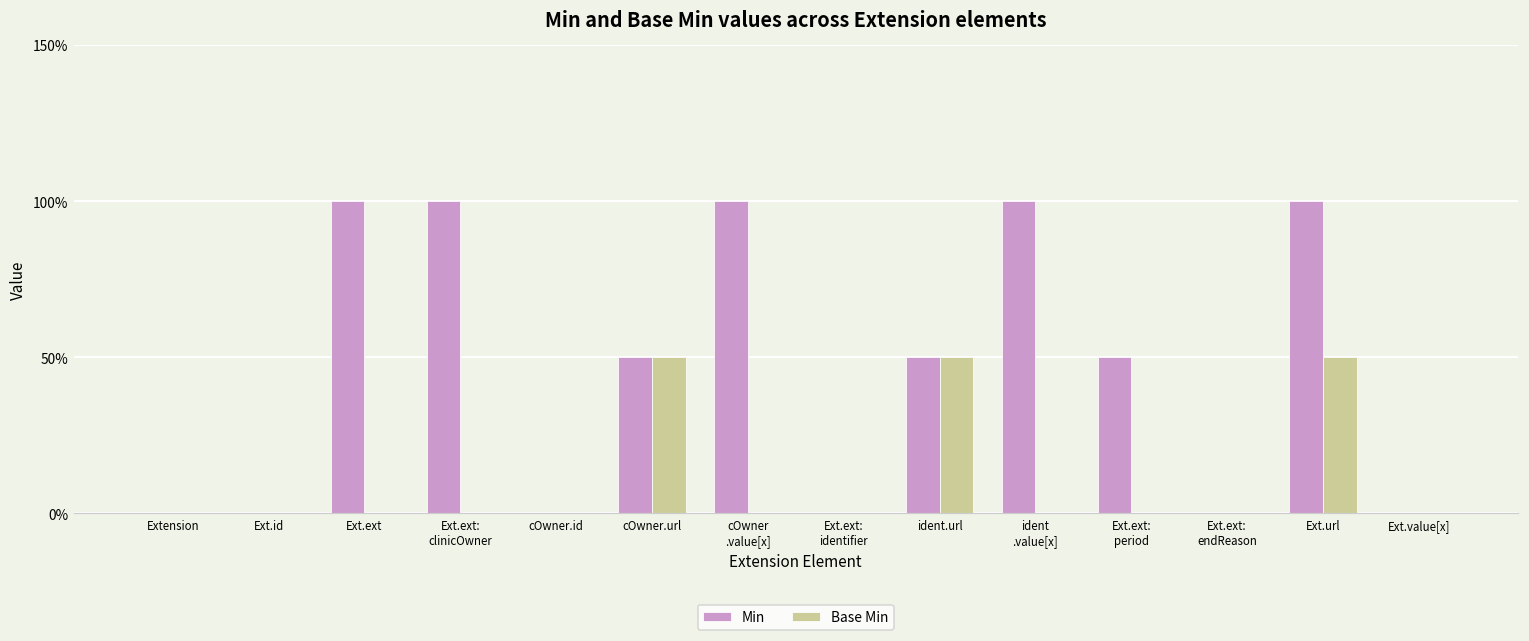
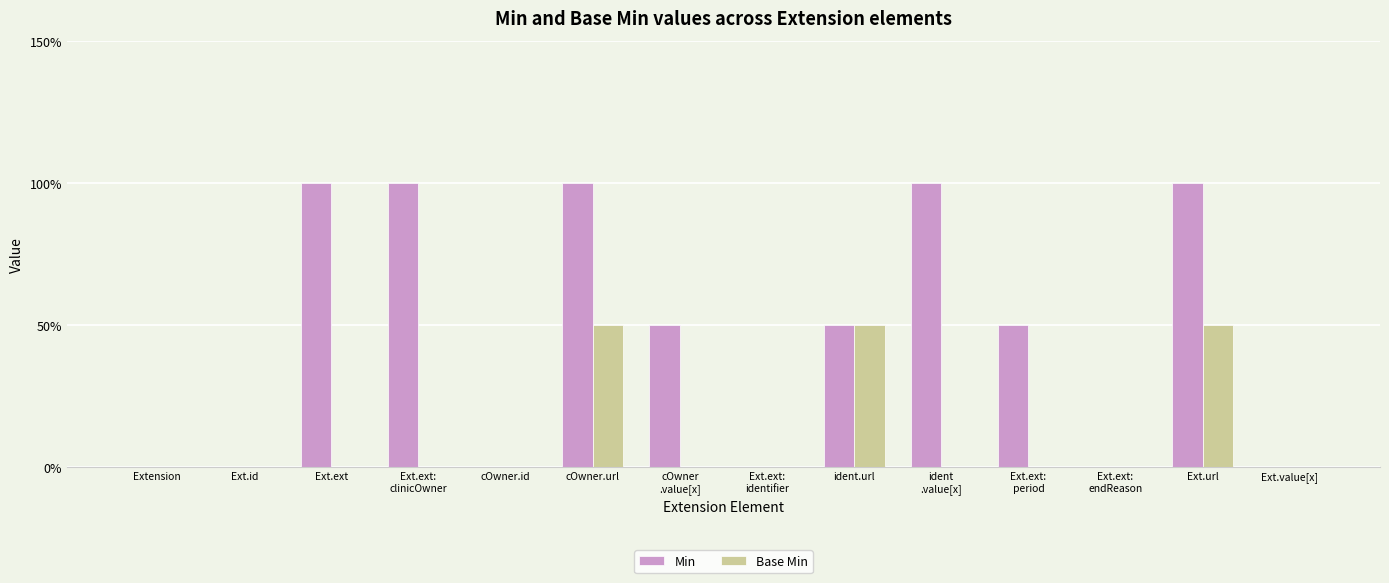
  {
    "Min": {
      "Extension": "0%",
      "Ext.id": "0%",
      "Ext.ext": "100%",
      "Ext.ext: clinicOwner": "100%",
      "cOwner.id": "0%",
-     "cOwner.url": "50%",
-     "cOwner .value[x]": "100%",
+     "cOwner.url": "100%",
+     "cOwner .value[x]": "50%",
      "Ext.ext: identifier": "0%",
      "ident.url": "50%",
      "ident .value[x]": "100%",
      "Ext.ext: period": "50%",
      "Ext.ext: endReason": "0%",
      "Ext.url": "100%",
      "Ext.value[x]": "0%"
    },
    "Base Min": {
      "Extension": "0%",
      "Ext.id": "0%",
      "Ext.ext": "0%",
      "Ext.ext: clinicOwner": "0%",
      "cOwner.id": "0%",
      "cOwner.url": "50%",
      "cOwner .value[x]": "0%",
      "Ext.ext: identifier": "0%",
      "ident.url": "50%",
      "ident .value[x]": "0%",
      "Ext.ext: period": "0%",
      "Ext.ext: endReason": "0%",
      "Ext.url": "50%",
      "Ext.value[x]": "0%"
    }
  }
